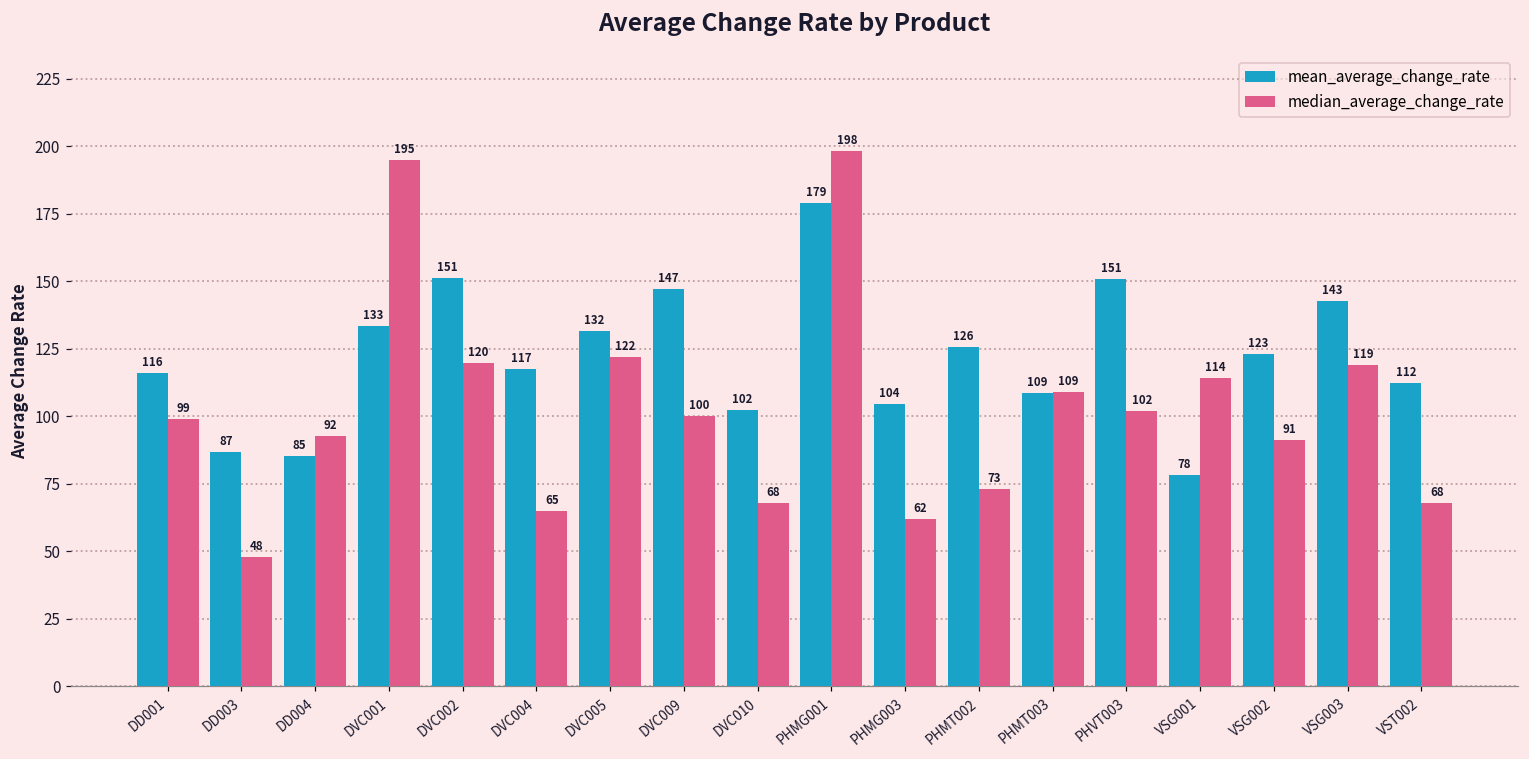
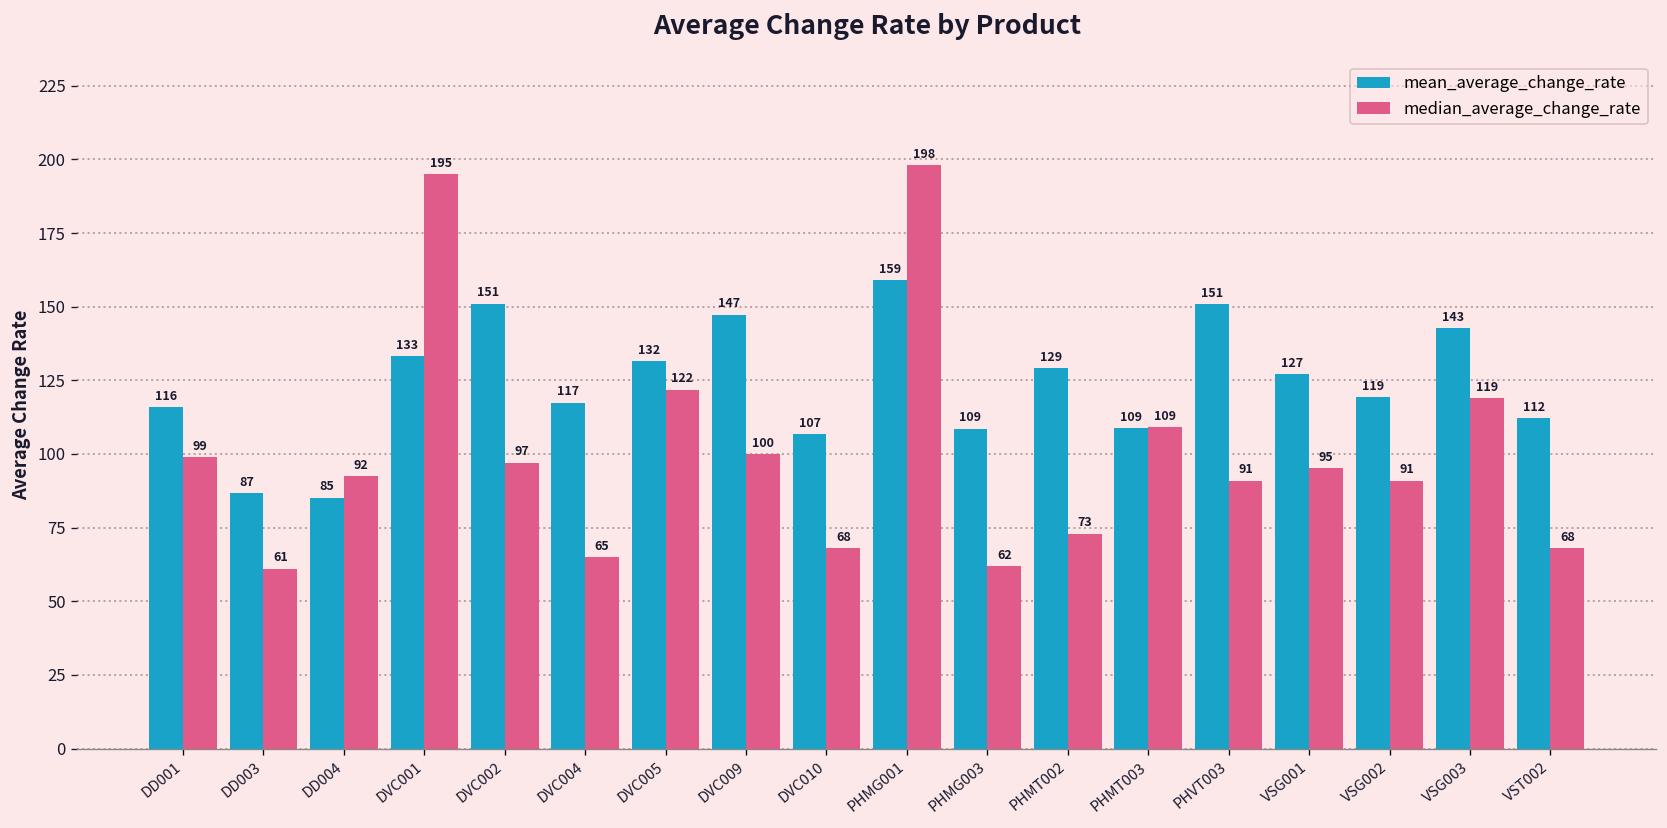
  {
    "mean_average_change_rate": {
      "DD001": 116,
      "DD003": 87,
      "DD004": 85,
      "DVC001": 133,
      "DVC002": 151,
      "DVC004": 117,
      "DVC005": 132,
      "DVC009": 147,
-     "DVC010": 102,
-     "PHMG001": 179,
-     "PHMG003": 104,
-     "PHMT002": 126,
+     "DVC010": 107,
+     "PHMG001": 159,
+     "PHMG003": 109,
+     "PHMT002": 129,
      "PHMT003": 109,
      "PHVT003": 151,
-     "VSG001": 78,
-     "VSG002": 123,
+     "VSG001": 127,
+     "VSG002": 119,
      "VSG003": 143,
      "VST002": 112
    },
    "median_average_change_rate": {
      "DD001": 99,
-     "DD003": 48,
+     "DD003": 61,
      "DD004": 92,
      "DVC001": 195,
-     "DVC002": 120,
+     "DVC002": 97,
      "DVC004": 65,
      "DVC005": 122,
      "DVC009": 100,
      "DVC010": 68,
      "PHMG001": 198,
      "PHMG003": 62,
      "PHMT002": 73,
      "PHMT003": 109,
-     "PHVT003": 102,
-     "VSG001": 114,
+     "PHVT003": 91,
+     "VSG001": 95,
      "VSG002": 91,
      "VSG003": 119,
      "VST002": 68
    }
  }
